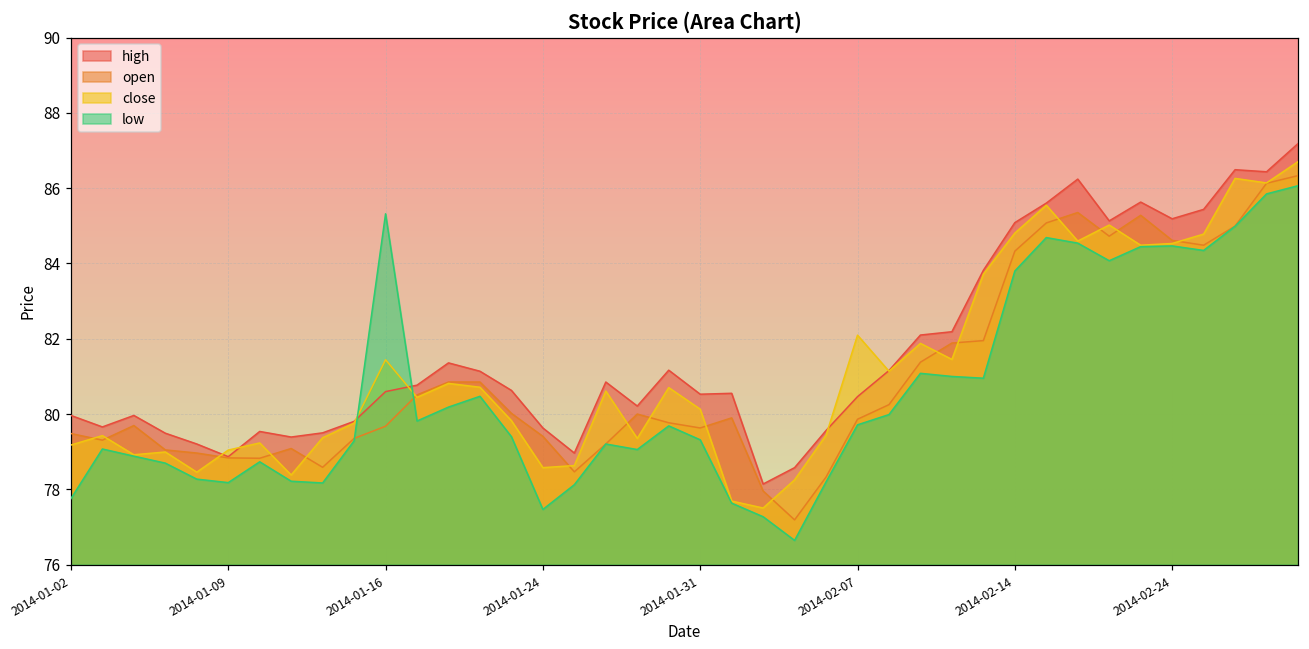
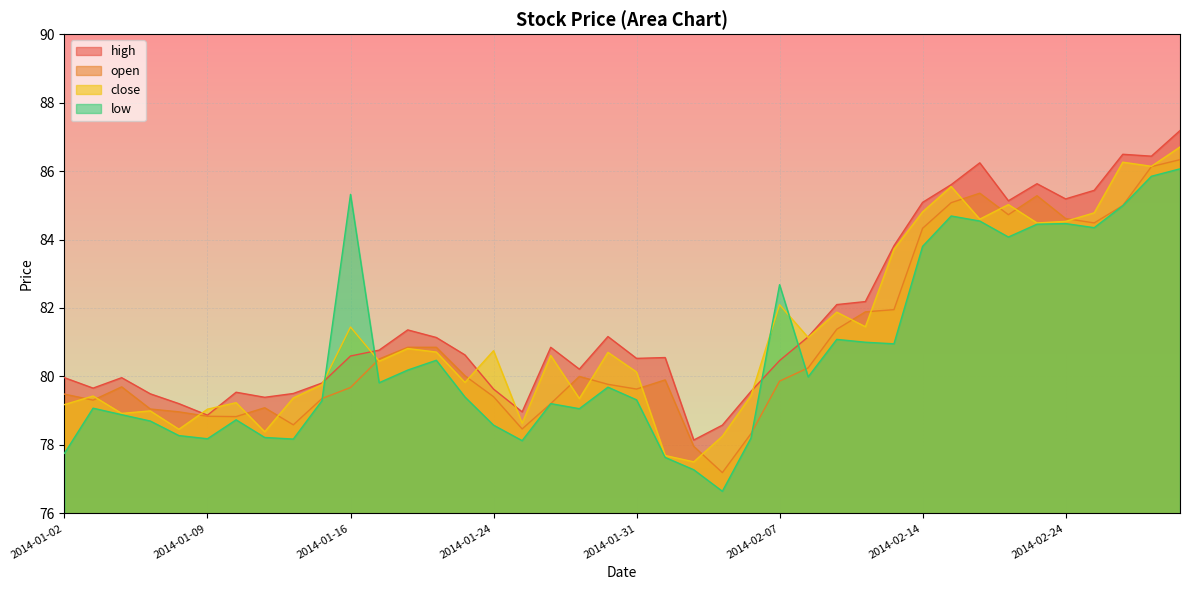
  {
    "close": {
      "2014-01-02": 79.2,
      "2014-01-09": 79.0,
      "2014-01-16": 81.4,
-     "2014-01-24": 78.6,
+     "2014-01-24": 80.8,
      "2014-01-31": 80.1,
      "2014-02-07": 82.1,
      "2014-02-14": 84.8
    },
    "low": {
      "2014-01-02": 77.8,
      "2014-01-09": 78.2,
      "2014-01-16": 85.3,
-     "2014-01-24": 77.5,
+     "2014-01-24": 78.6,
      "2014-01-31": 79.3,
-     "2014-02-07": 79.7,
+     "2014-02-07": 82.7,
      "2014-02-14": 83.8
    }
  }
